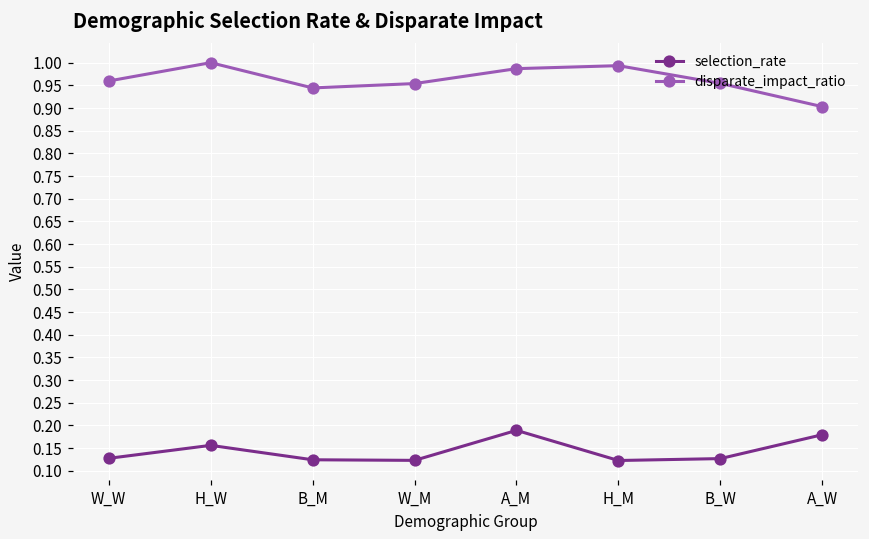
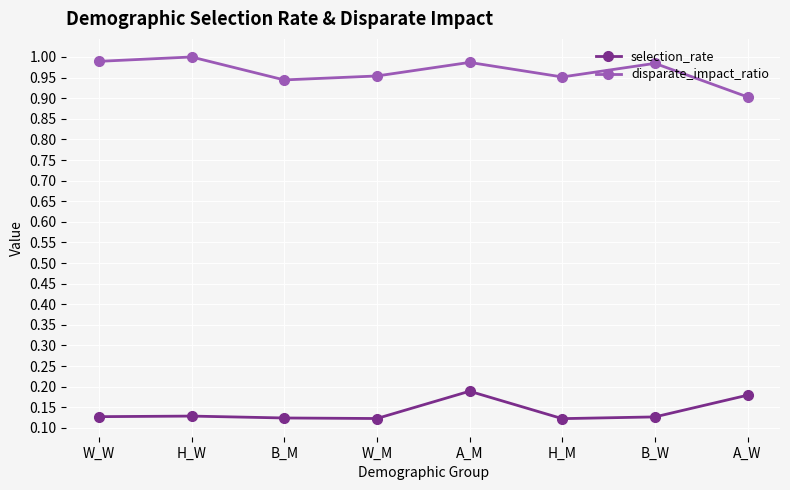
  {
    "selection_rate": {
      "W_W": 0.13,
-     "H_W": 0.16,
+     "H_W": 0.13,
      "B_M": 0.12,
      "W_M": 0.12,
      "A_M": 0.19,
      "H_M": 0.12,
      "B_W": 0.13,
      "A_W": 0.18
    },
    "disparate_impact_ratio": {
-     "W_W": 0.96,
+     "W_W": 0.99,
      "H_W": 1.00,
      "B_M": 0.94,
      "W_M": 0.95,
      "A_M": 0.99,
-     "H_M": 0.99,
-     "B_W": 0.95,
+     "H_M": 0.95,
+     "B_W": 0.98,
      "A_W": 0.90
    }
  }
